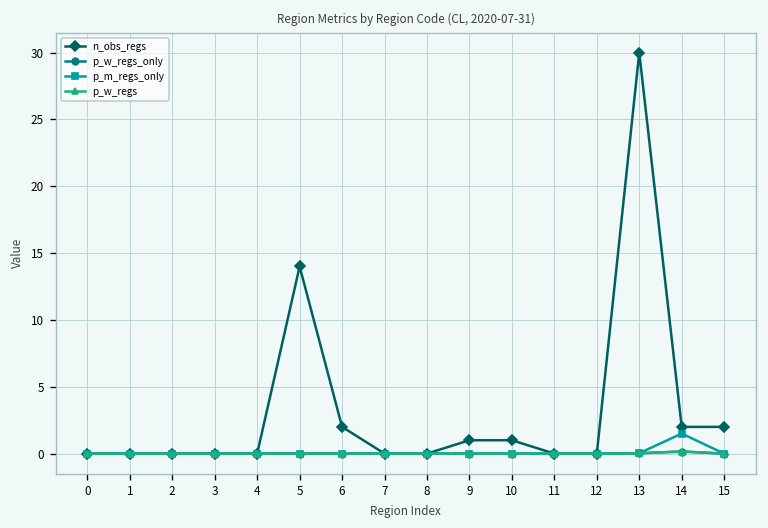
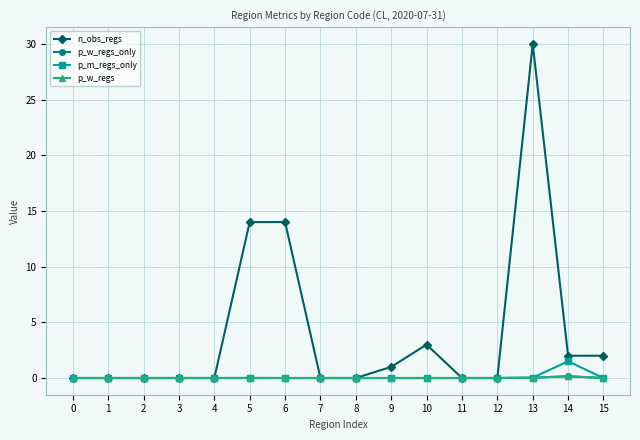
  {
    "n_obs_regs": {
      "5": 14,
-     "6": 2,
+     "6": 14,
      "9": 1,
-     "10": 1,
+     "10": 3,
      "13": 30,
      "14": 2,
      "15": 2
    }
  }
